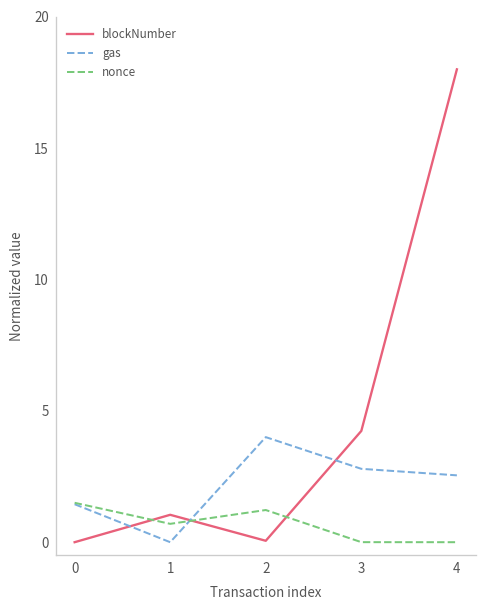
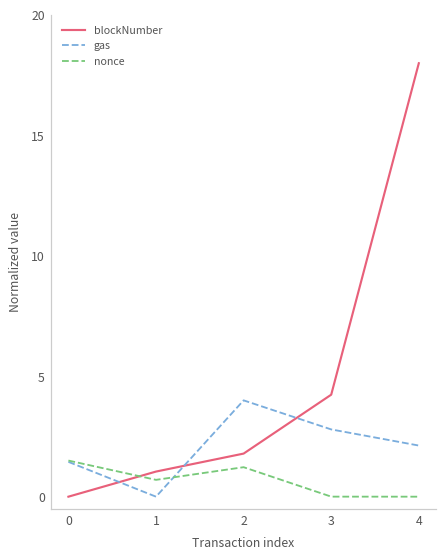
  {
    "blockNumber": {
      "0": 0.0,
      "1": 1.0,
-     "2": 0.1,
+     "2": 1.8,
      "3": 4.2,
      "4": 18.0
    },
    "gas": {
      "1": 0.0,
      "2": 4.0,
      "3": 2.8,
-     "4": 2.5
+     "4": 2.1
    },
    "nonce": {
      "1": 0.7,
      "2": 1.2,
      "3": 0.0,
      "4": 0.0
    }
  }
